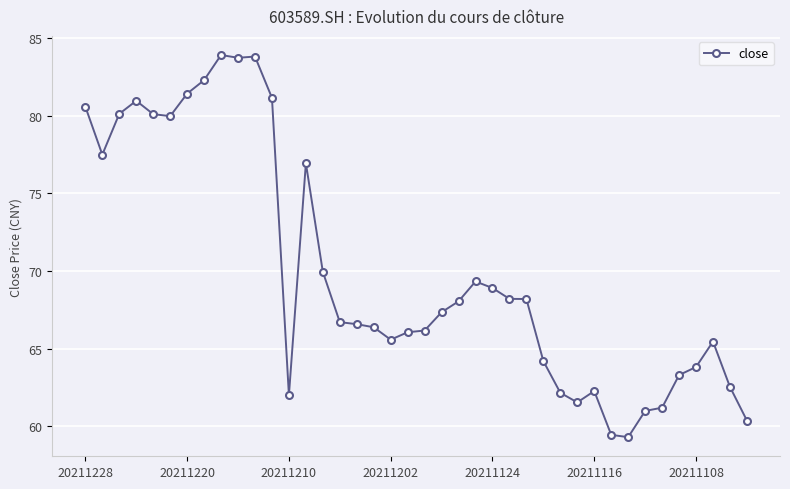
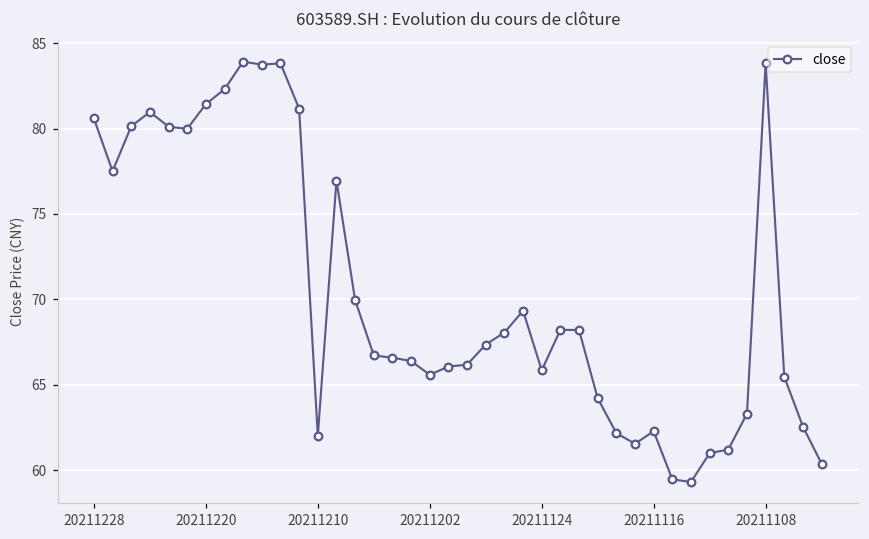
  {
    "20211228": 80.6,
    "20211220": 81.4,
    "20211210": 62.0,
    "20211202": 65.6,
-   "20211124": 68.9,
+   "20211124": 65.8,
    "20211116": 62.3,
-   "20211108": 63.8
+   "20211108": 83.8
  }
